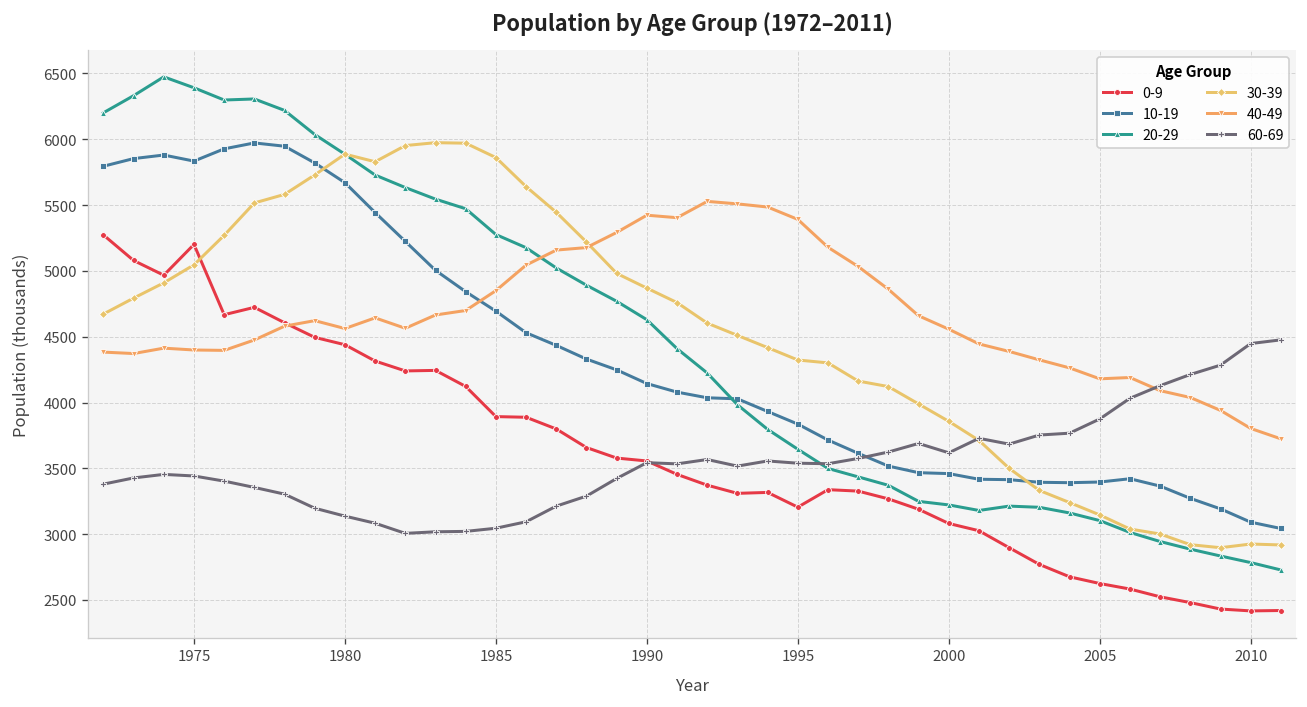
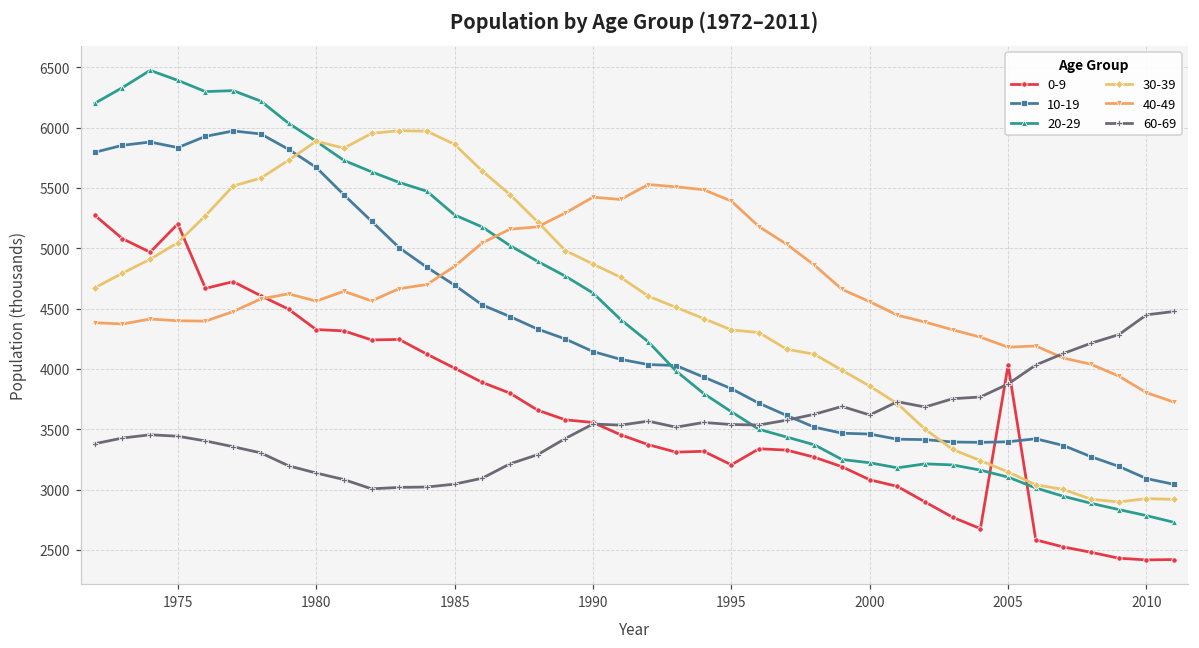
  {
    "0-9": {
      "1975": 5200,
-     "1980": 4440,
-     "1985": 3890,
+     "1980": 4330,
+     "1985": 4010,
      "1995": 3210,
      "2000": 3080,
-     "2005": 2630,
+     "2005": 4030,
      "2010": 2420
    }
  }
